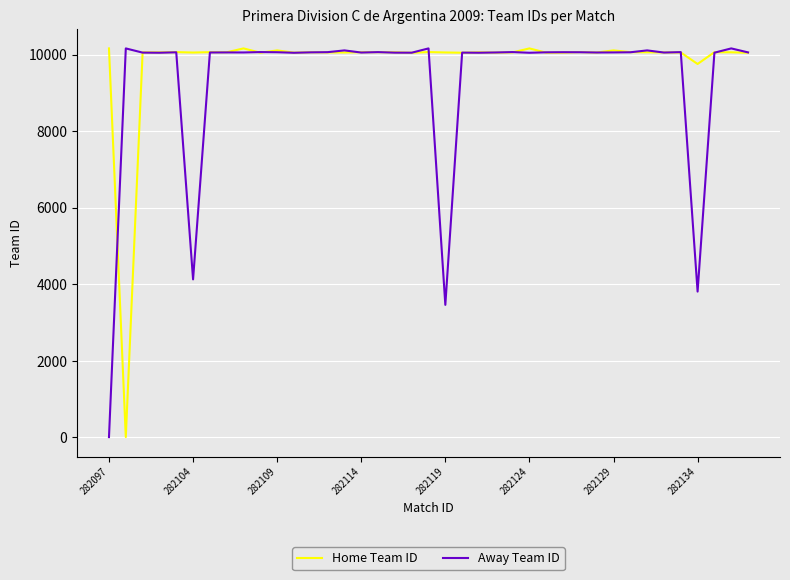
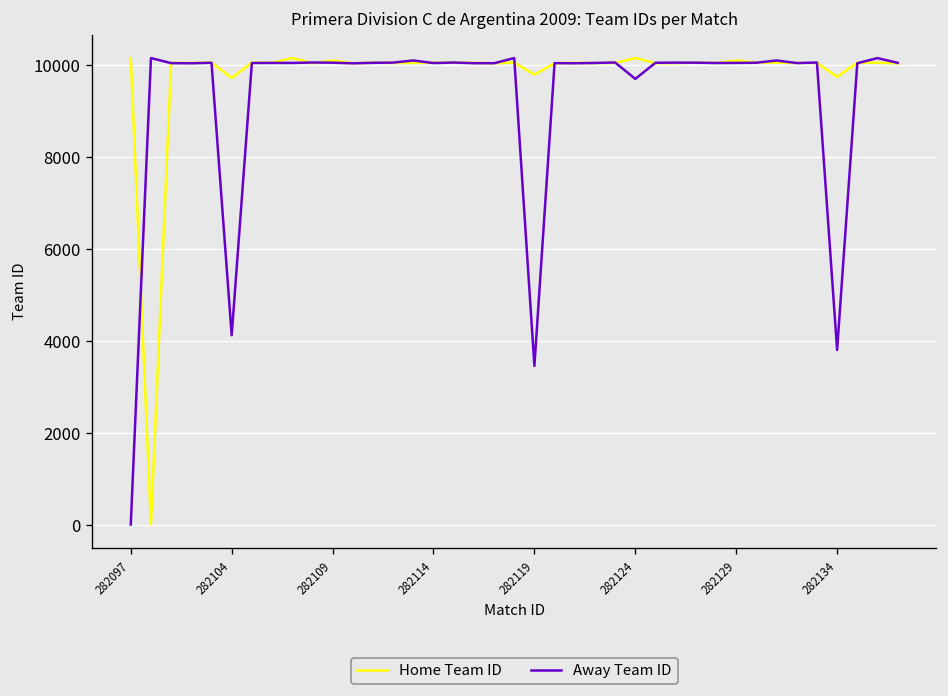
  {
    "Home Team ID": {
      "282097": 10200,
-     "282104": 10100,
-     "282119": 10100,
+     "282104": 9700,
+     "282119": 9800,
      "282124": 10200,
      "282134": 9800
    },
    "Away Team ID": {
      "282097": 0,
      "282104": 4100,
      "282119": 3500,
-     "282124": 10000,
+     "282124": 9700,
      "282134": 3800
    }
  }
